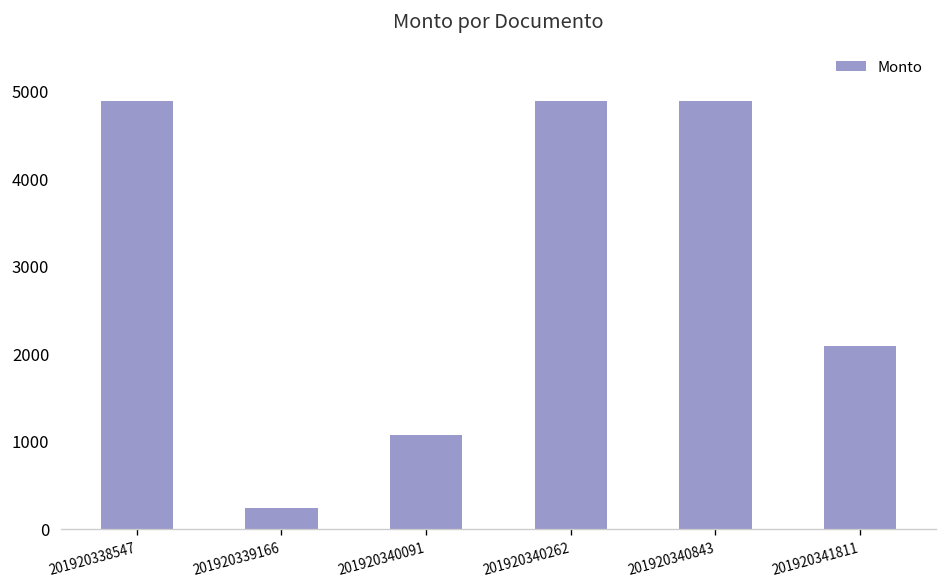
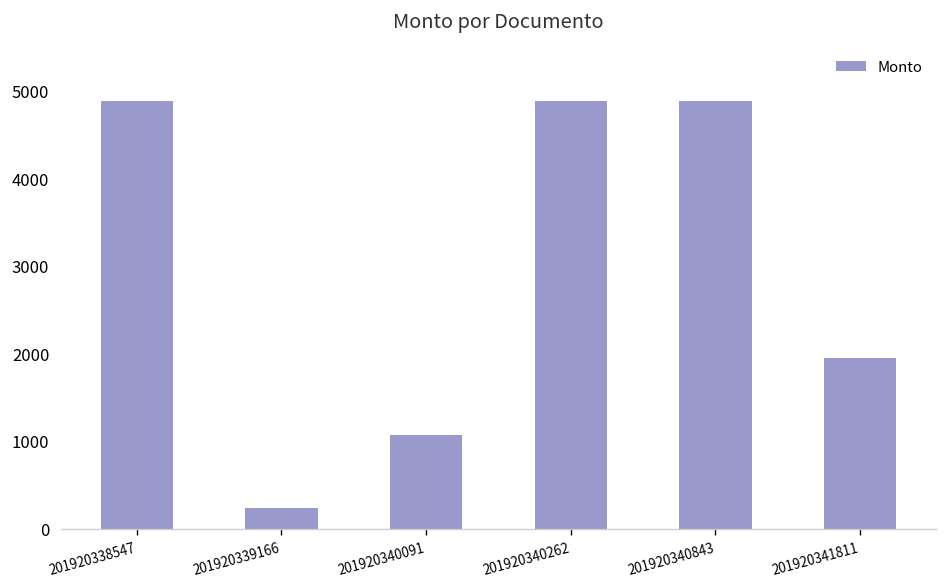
  {
    "201920338547": 4900,
    "201920339166": 200,
    "201920340091": 1100,
    "201920340262": 4900,
    "201920340843": 4900,
-   "201920341811": 2100
+   "201920341811": 2000
  }
